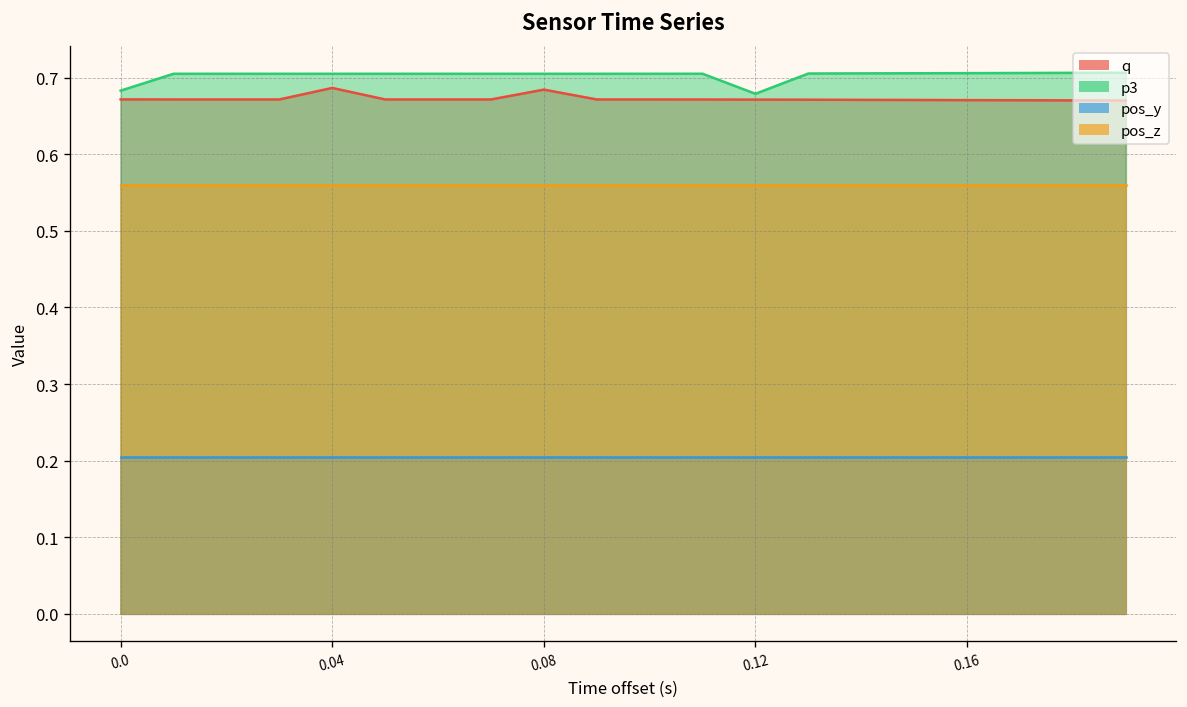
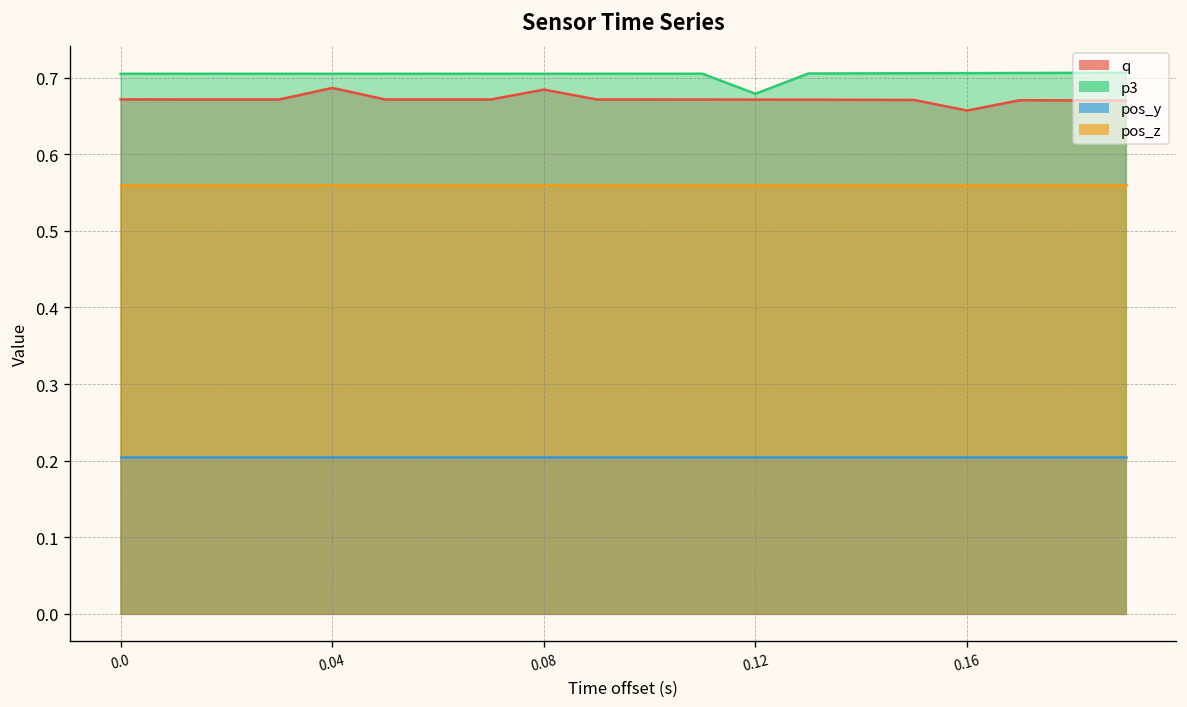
  {
    "q": {
      "0.0": 0.67,
      "0.04": 0.69,
      "0.08": 0.68,
      "0.12": 0.67,
-     "0.16": 0.67
+     "0.16": 0.66
    },
    "p3": {
-     "0.0": 0.68,
+     "0.0": 0.71,
      "0.04": 0.71,
      "0.08": 0.71,
      "0.12": 0.68,
      "0.16": 0.71
    },
    "pos_y": {
      "0.0": 0.21,
      "0.04": 0.21,
      "0.08": 0.21,
      "0.12": 0.21,
      "0.16": 0.21
    },
    "pos_z": {
      "0.0": 0.56,
      "0.04": 0.56,
      "0.08": 0.56,
      "0.12": 0.56,
      "0.16": 0.56
    }
  }
